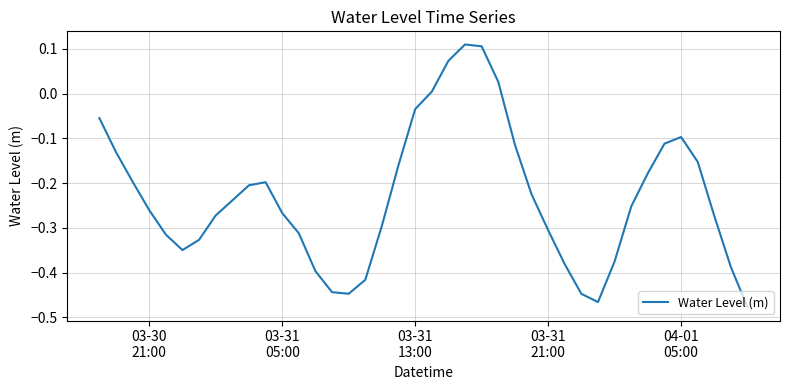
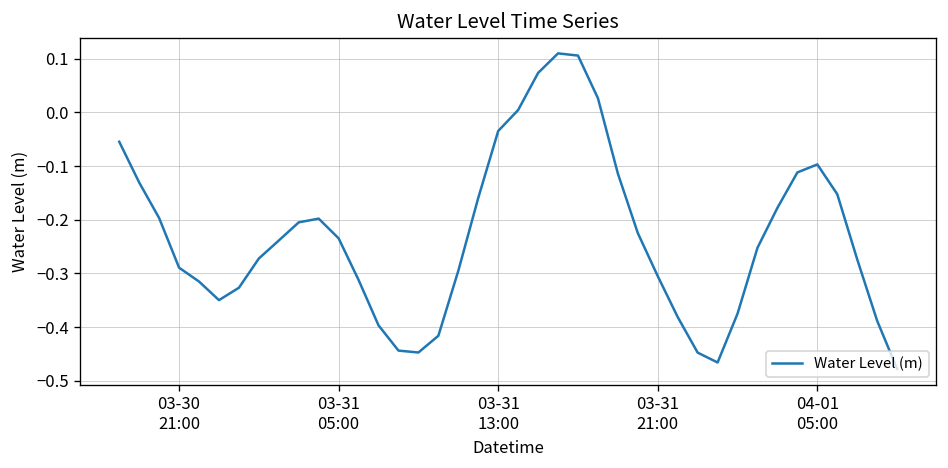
  {
-   "03-30 21:00": -0.26,
-   "03-31 05:00": -0.27,
+   "03-30 21:00": -0.29,
+   "03-31 05:00": -0.23,
    "03-31 13:00": -0.03,
    "03-31 21:00": -0.31,
    "04-01 05:00": -0.10
  }
